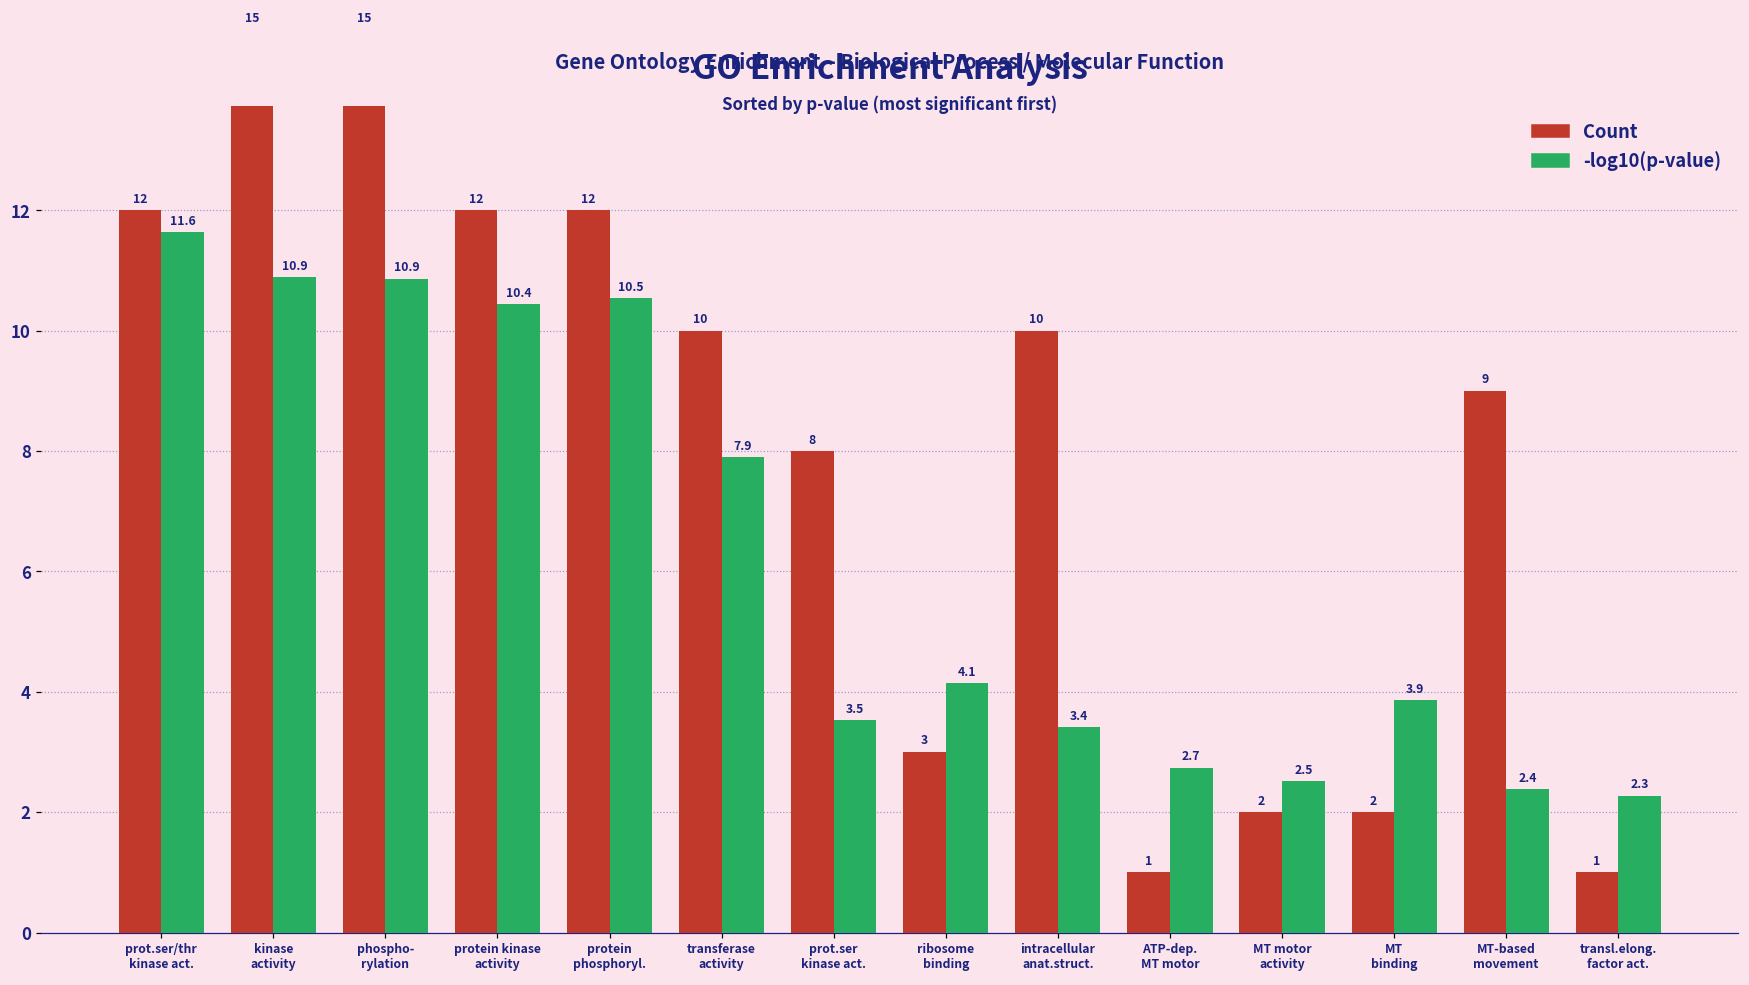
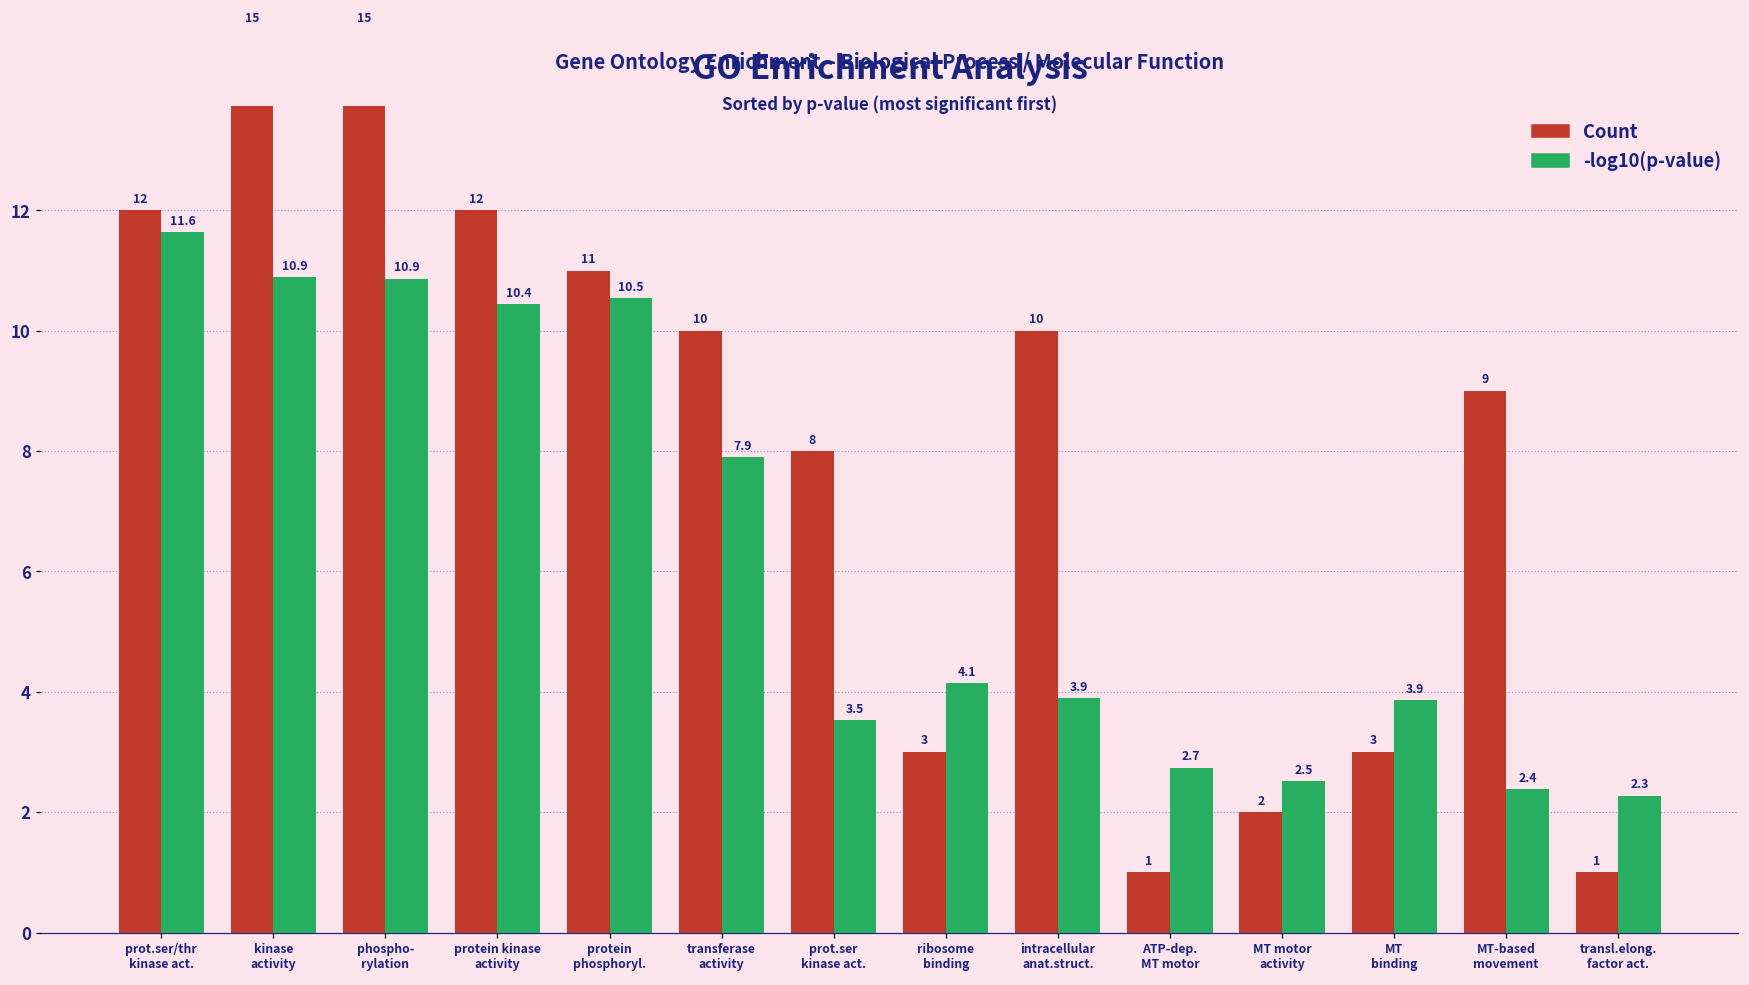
  {
    "Count": {
      "prot.ser/thr kinase act.": 12,
      "protein kinase activity": 12,
-     "protein phosphoryl.": 12,
+     "protein phosphoryl.": 11,
      "transferase activity": 10,
      "prot.ser kinase act.": 8,
      "ribosome binding": 3,
      "intracellular anat.struct.": 10,
      "ATP-dep. MT motor": 1,
      "MT motor activity": 2,
-     "MT binding": 2,
+     "MT binding": 3,
      "MT-based movement": 9,
      "transl.elong. factor act.": 1
    },
    "-log10(p-value)": {
      "prot.ser/thr kinase act.": 11.6,
      "kinase activity": 10.9,
      "phospho- rylation": 10.9,
      "protein kinase activity": 10.4,
      "protein phosphoryl.": 10.5,
      "transferase activity": 7.9,
      "prot.ser kinase act.": 3.5,
      "ribosome binding": 4.1,
-     "intracellular anat.struct.": 3.4,
+     "intracellular anat.struct.": 3.9,
      "ATP-dep. MT motor": 2.7,
      "MT motor activity": 2.5,
      "MT binding": 3.9,
      "MT-based movement": 2.4,
      "transl.elong. factor act.": 2.3
    }
  }
